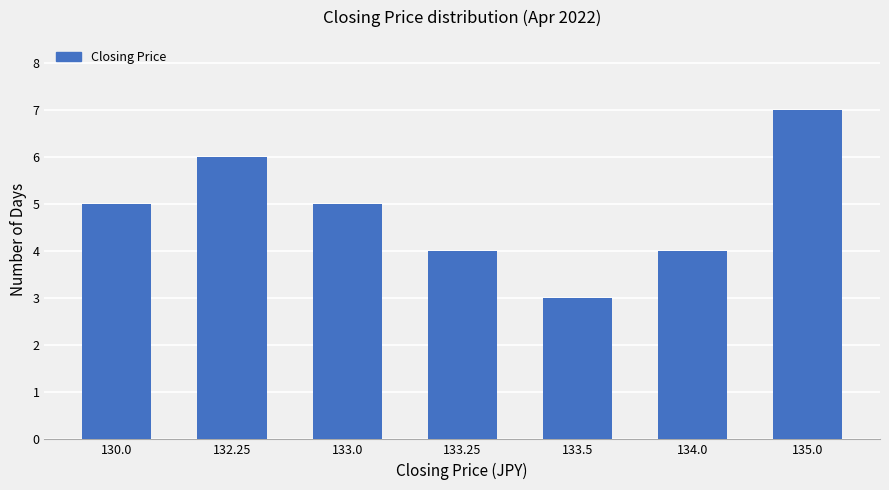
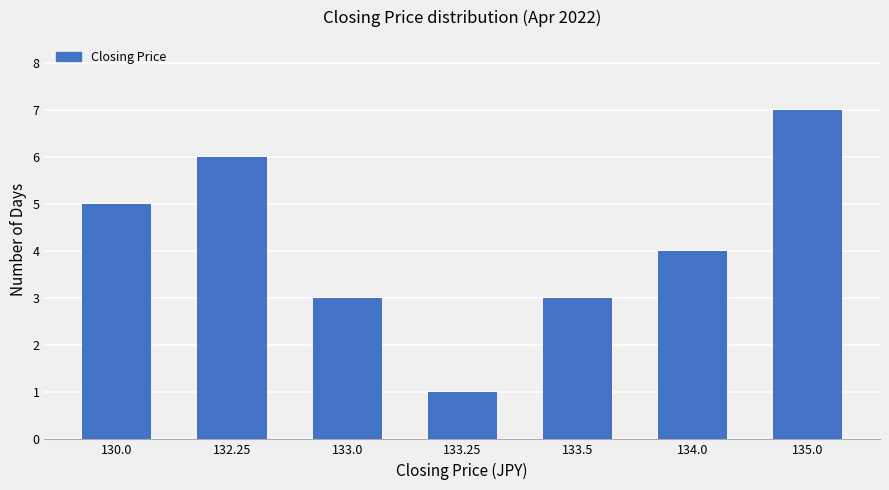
  {
    "130.0": 5,
    "132.25": 6,
-   "133.0": 5,
-   "133.25": 4,
+   "133.0": 3,
+   "133.25": 1,
    "133.5": 3,
    "134.0": 4,
    "135.0": 7
  }
